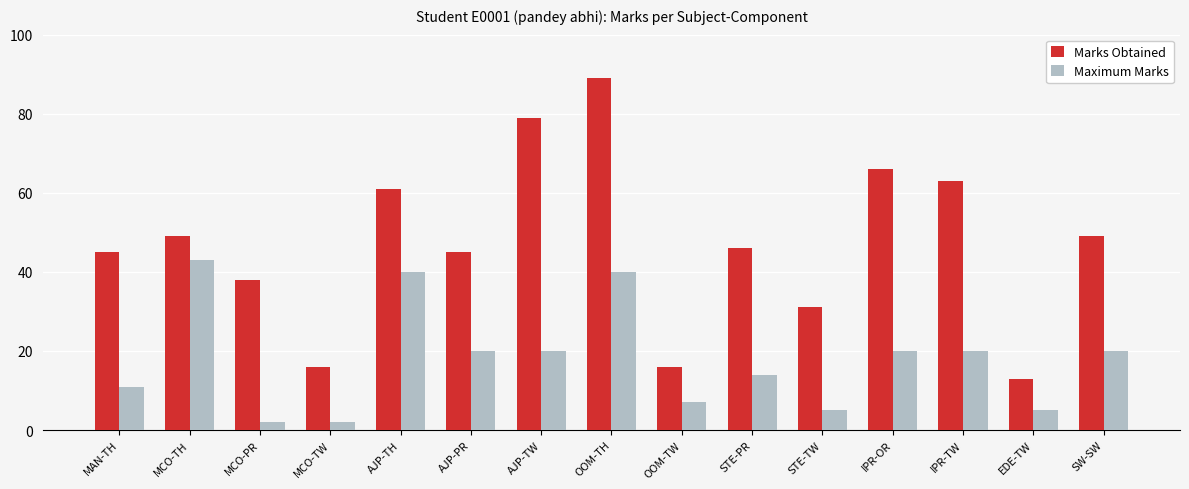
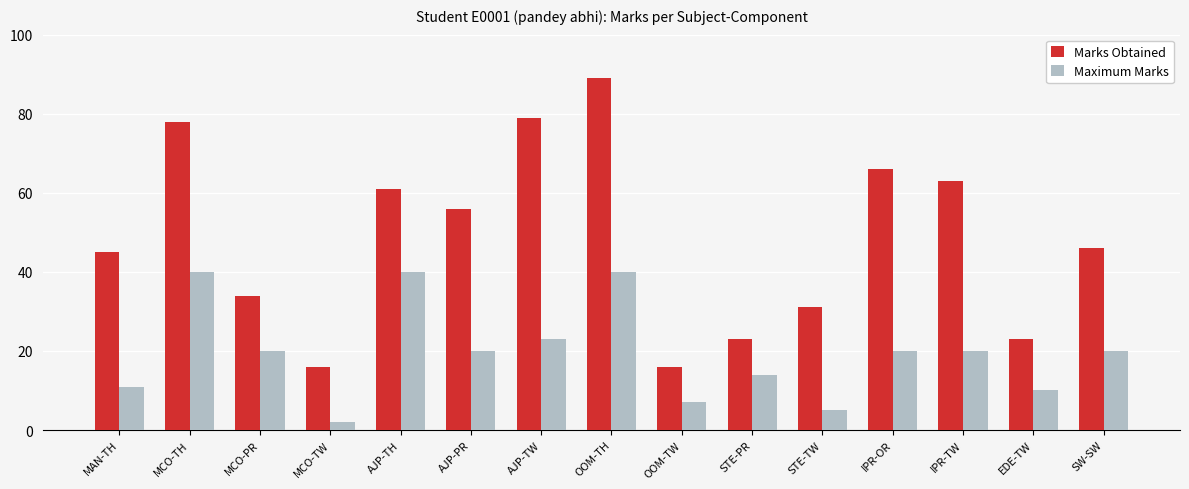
  {
    "Marks Obtained": {
      "MAN-TH": 45,
-     "MCO-TH": 49,
-     "MCO-PR": 38,
+     "MCO-TH": 78,
+     "MCO-PR": 34,
      "MCO-TW": 16,
      "AJP-TH": 61,
-     "AJP-PR": 45,
+     "AJP-PR": 56,
      "AJP-TW": 79,
      "OOM-TH": 89,
      "OOM-TW": 16,
-     "STE-PR": 46,
+     "STE-PR": 23,
      "STE-TW": 31,
      "IPR-OR": 66,
      "IPR-TW": 63,
-     "EDE-TW": 13,
-     "SW-SW": 49
+     "EDE-TW": 23,
+     "SW-SW": 46
    },
    "Maximum Marks": {
      "MAN-TH": 11,
-     "MCO-TH": 43,
-     "MCO-PR": 2,
+     "MCO-TH": 40,
+     "MCO-PR": 20,
      "MCO-TW": 2,
      "AJP-TH": 40,
      "AJP-PR": 20,
-     "AJP-TW": 20,
+     "AJP-TW": 23,
      "OOM-TH": 40,
      "OOM-TW": 7,
      "STE-PR": 14,
      "STE-TW": 5,
      "IPR-OR": 20,
      "IPR-TW": 20,
-     "EDE-TW": 5,
+     "EDE-TW": 10,
      "SW-SW": 20
    }
  }
